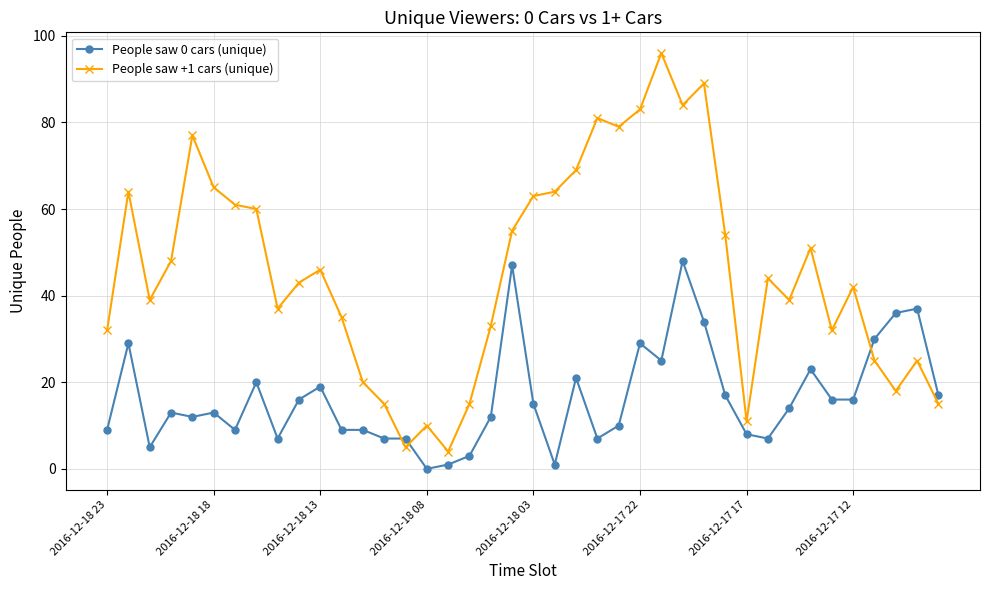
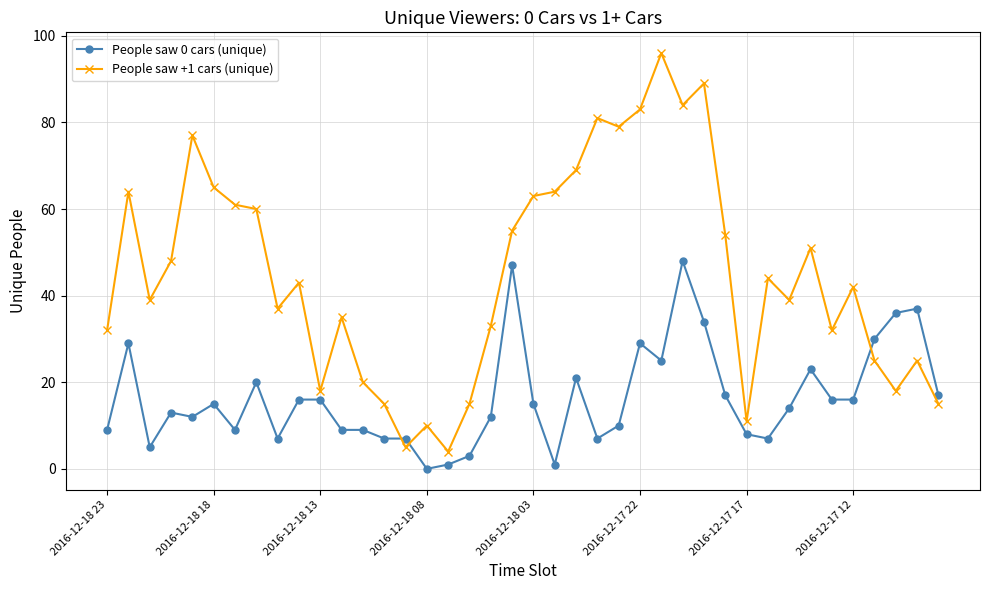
  {
    "People saw 0 cars (unique)": {
      "2016-12-18 23": 9,
-     "2016-12-18 18": 13,
-     "2016-12-18 13": 19,
+     "2016-12-18 18": 15,
+     "2016-12-18 13": 16,
      "2016-12-18 08": 0,
      "2016-12-18 03": 15,
      "2016-12-17 22": 29,
      "2016-12-17 17": 8,
      "2016-12-17 12": 16
    },
    "People saw +1 cars (unique)": {
      "2016-12-18 23": 32,
      "2016-12-18 18": 65,
-     "2016-12-18 13": 46,
+     "2016-12-18 13": 18,
      "2016-12-18 08": 10,
      "2016-12-18 03": 63,
      "2016-12-17 22": 83,
      "2016-12-17 17": 11,
      "2016-12-17 12": 42
    }
  }
